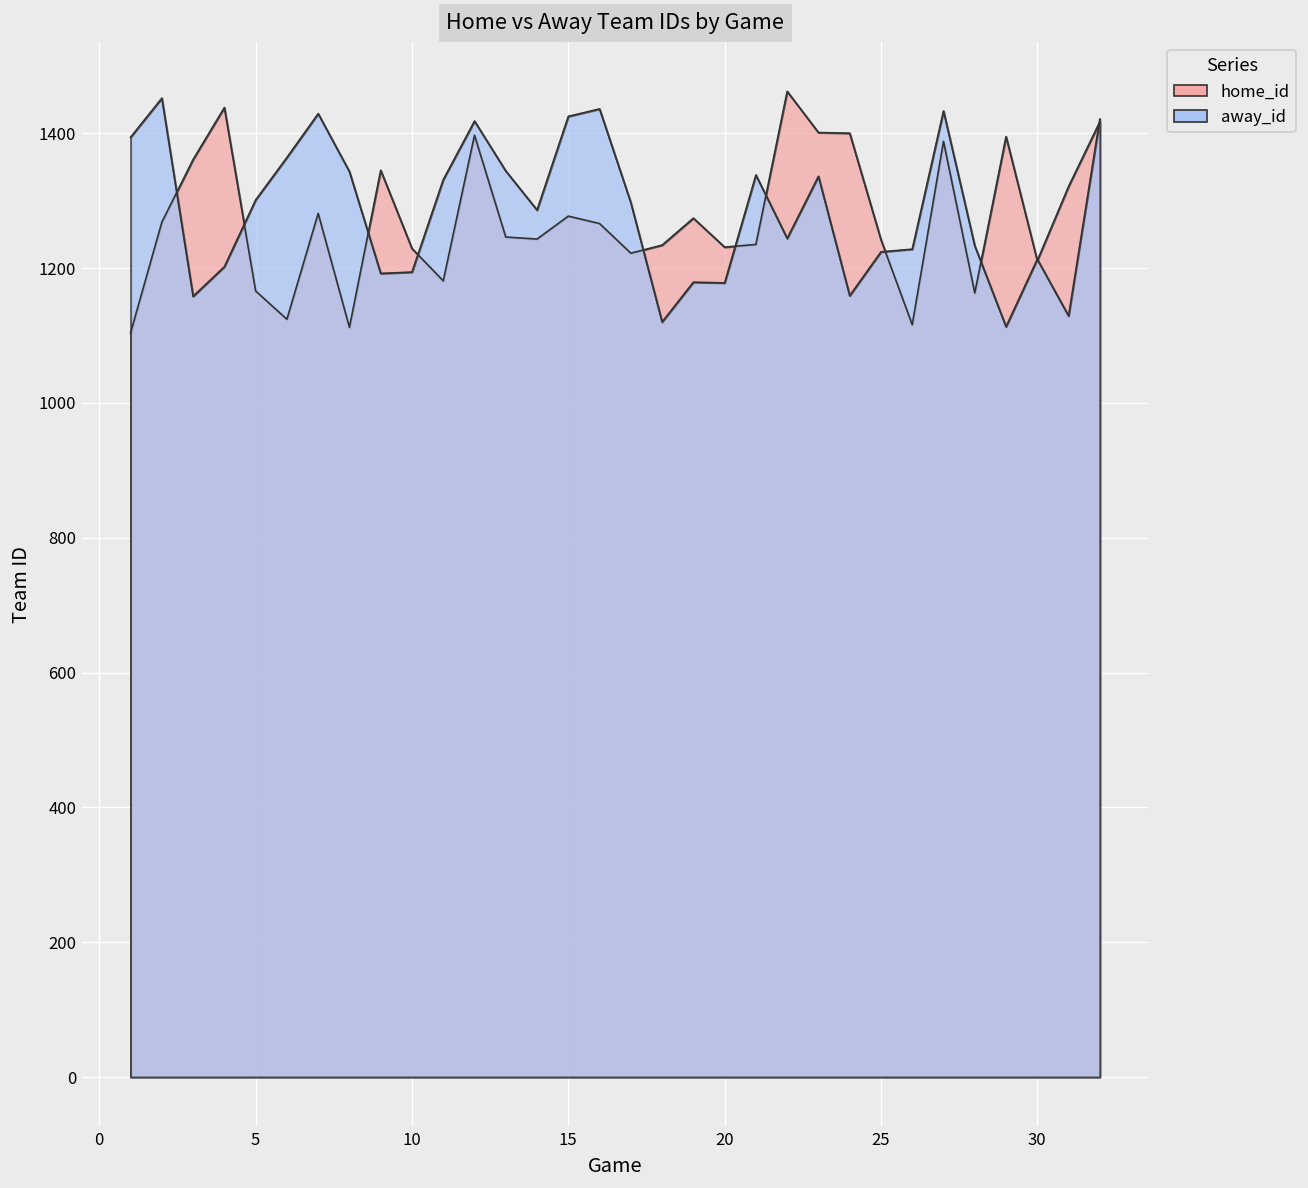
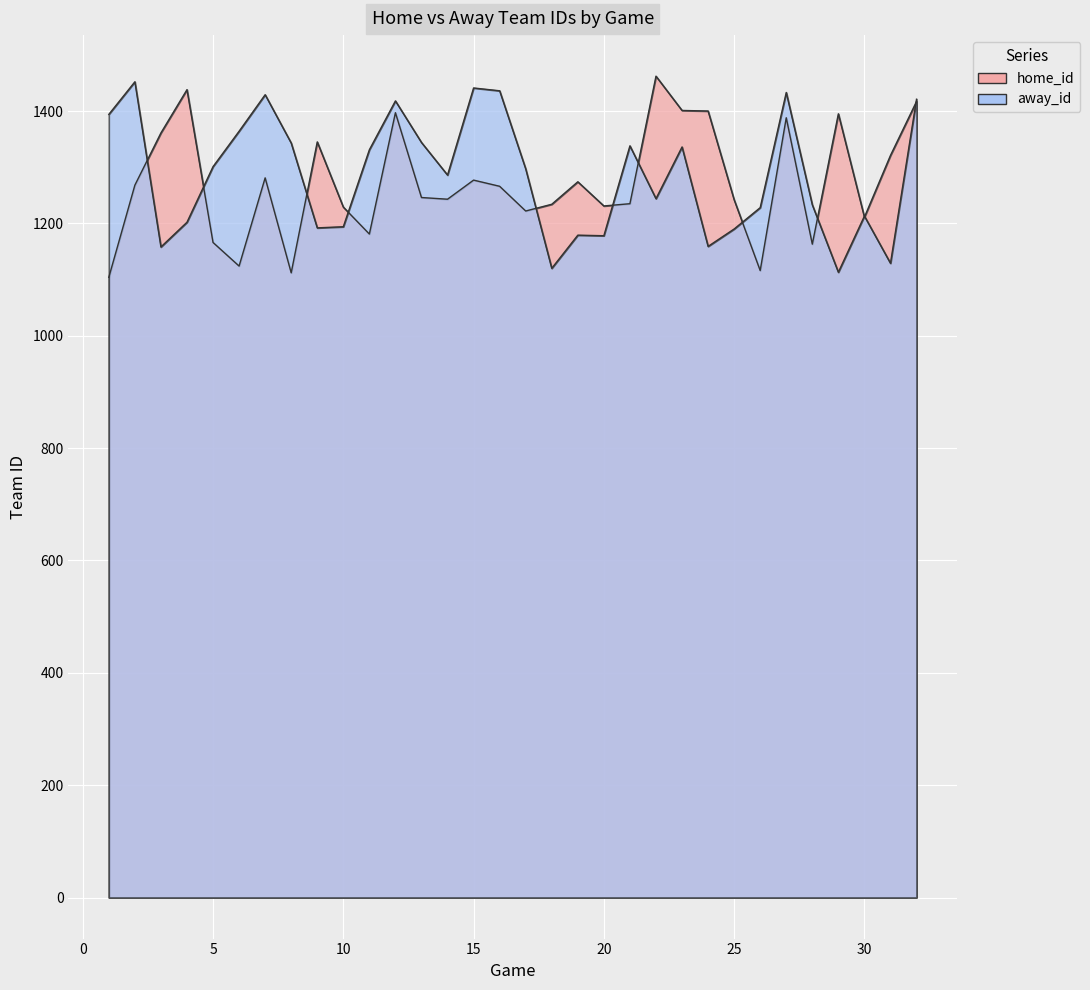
  {
    "home_id": {
      "5": 1170,
      "10": 1230,
      "15": 1280,
      "20": 1230,
      "25": 1240
    },
    "away_id": {
      "5": 1300,
      "10": 1190,
-     "15": 1430,
+     "15": 1440,
      "20": 1180,
-     "25": 1220
+     "25": 1190
    }
  }
